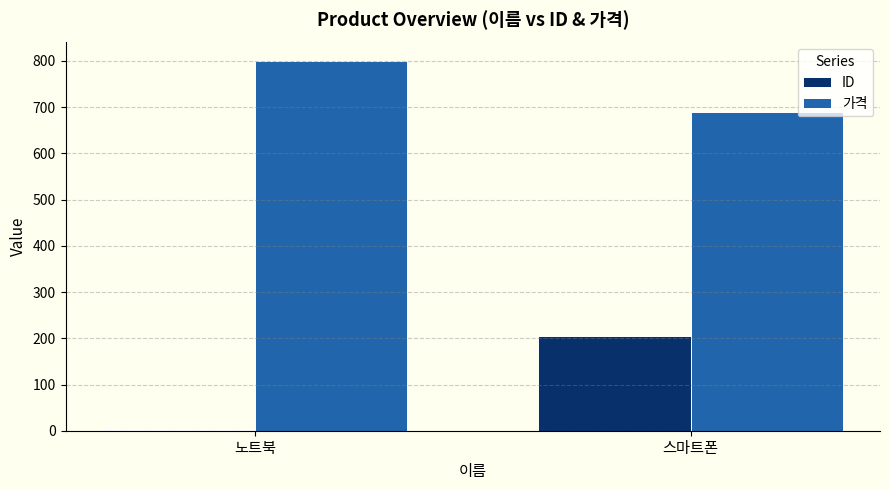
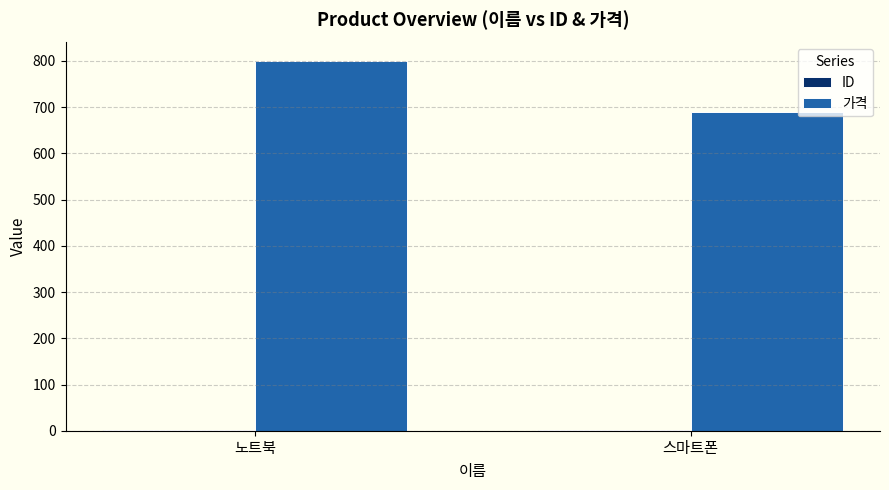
  {
    "ID": {
-     "스마트폰": 200
+     "스마트폰": 0
    },
    "가격": {
      "노트북": 800,
      "스마트폰": 690
    }
  }
